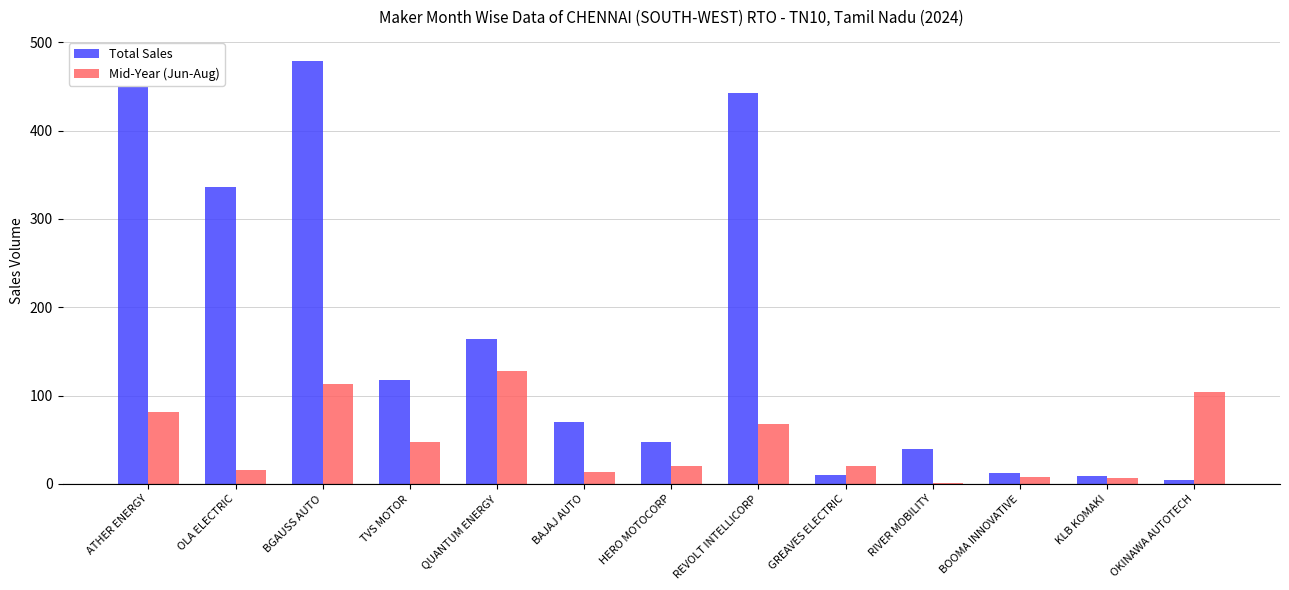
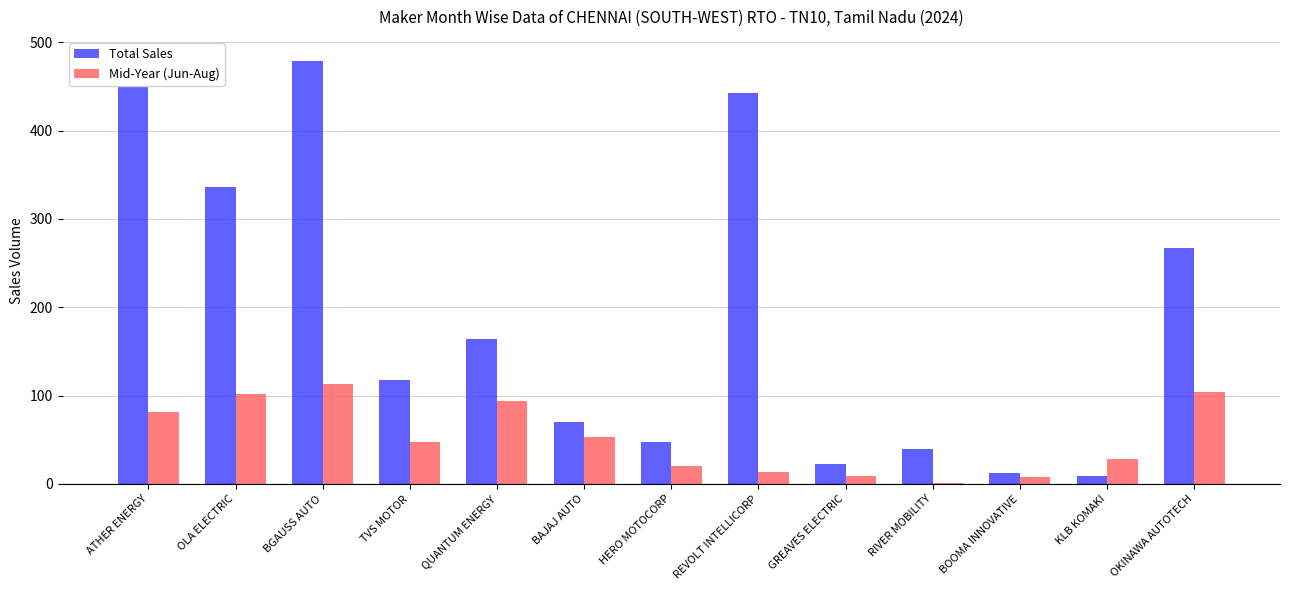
  {
    "Total Sales": {
      "OLA ELECTRIC": 340,
      "BGAUSS AUTO": 480,
      "TVS MOTOR": 120,
      "QUANTUM ENERGY": 160,
      "BAJAJ AUTO": 70,
      "HERO MOTOCORP": 50,
      "REVOLT INTELLICORP": 440,
-     "GREAVES ELECTRIC": 10,
+     "GREAVES ELECTRIC": 20,
      "RIVER MOBILITY": 40,
      "BOOMA INNOVATIVE": 10,
      "KLB KOMAKI": 10,
-     "OKINAWA AUTOTECH": 0
+     "OKINAWA AUTOTECH": 270
    },
    "Mid-Year (Jun-Aug)": {
      "ATHER ENERGY": 80,
-     "OLA ELECTRIC": 20,
+     "OLA ELECTRIC": 100,
      "BGAUSS AUTO": 110,
      "TVS MOTOR": 50,
-     "QUANTUM ENERGY": 130,
-     "BAJAJ AUTO": 10,
+     "QUANTUM ENERGY": 90,
+     "BAJAJ AUTO": 50,
      "HERO MOTOCORP": 20,
-     "REVOLT INTELLICORP": 70,
-     "GREAVES ELECTRIC": 20,
+     "REVOLT INTELLICORP": 10,
+     "GREAVES ELECTRIC": 10,
      "BOOMA INNOVATIVE": 10,
-     "KLB KOMAKI": 10,
+     "KLB KOMAKI": 30,
      "OKINAWA AUTOTECH": 100
    }
  }
